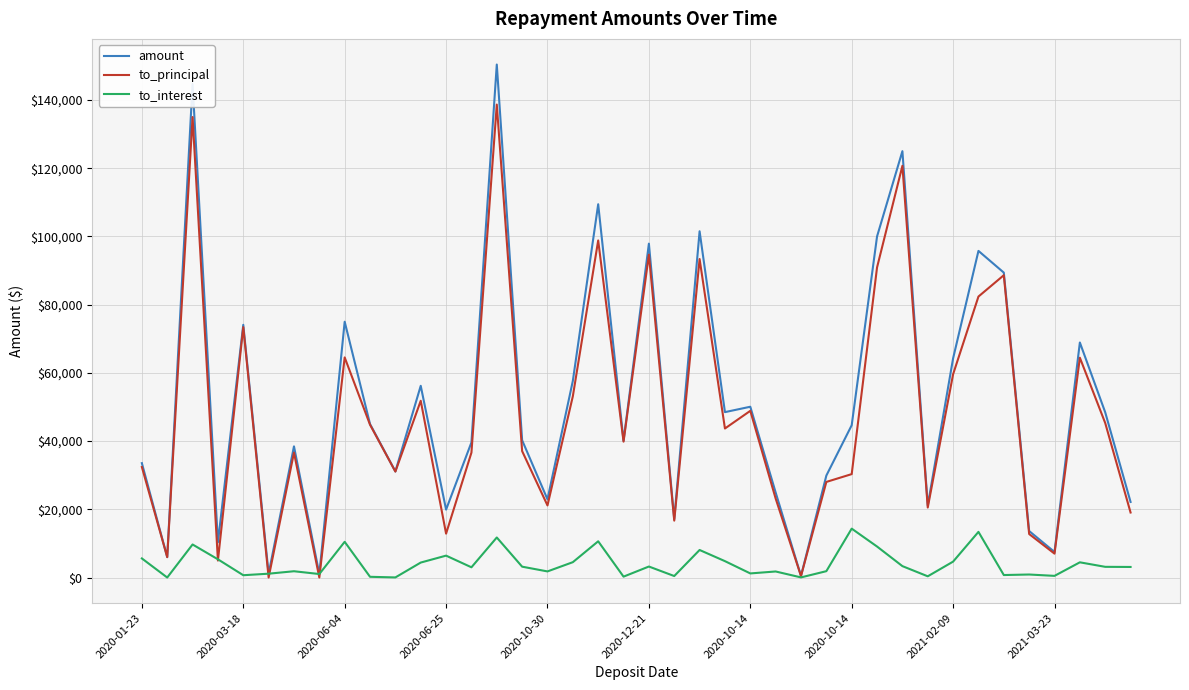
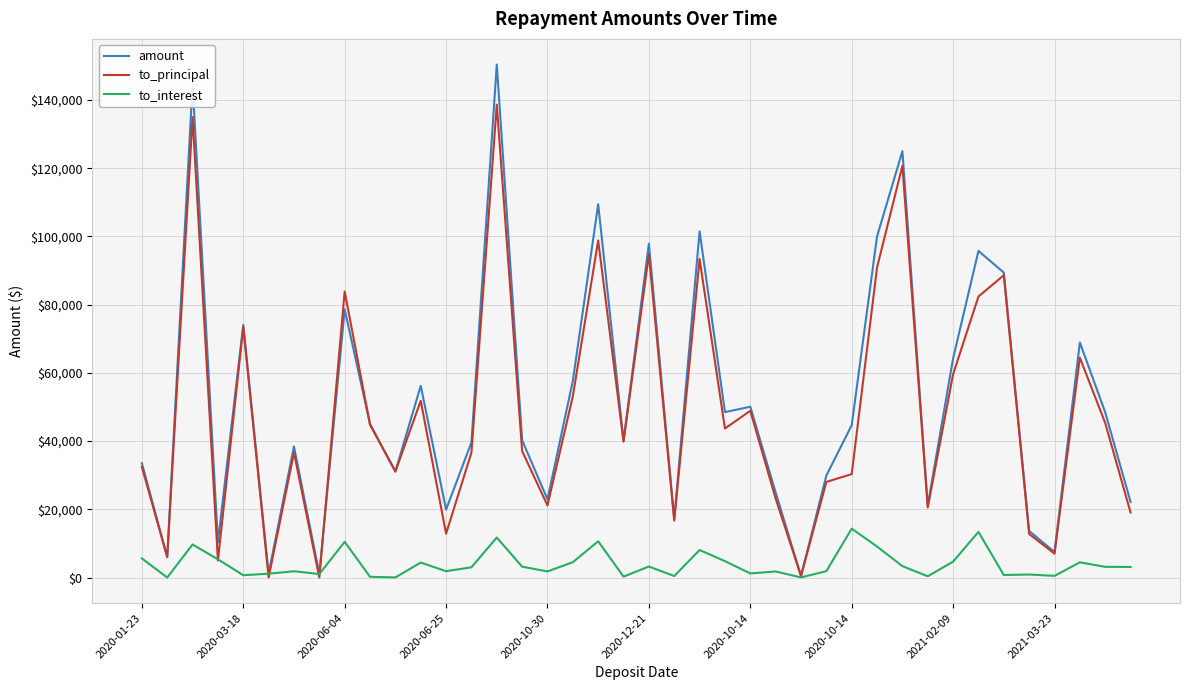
  {
    "amount": {
      "2020-01-23": "$34,000",
-     "2020-06-04": "$75,000",
+     "2020-06-04": "$79,000",
      "2020-06-25": "$20,000"
    },
    "to_principal": {
      "2020-01-23": "$32,000",
-     "2020-06-04": "$65,000",
+     "2020-06-04": "$84,000",
      "2020-06-25": "$13,000"
    },
    "to_interest": {
      "2020-01-23": "$6,000",
      "2020-06-04": "$10,000",
-     "2020-06-25": "$6,000"
+     "2020-06-25": "$2,000"
    }
  }
